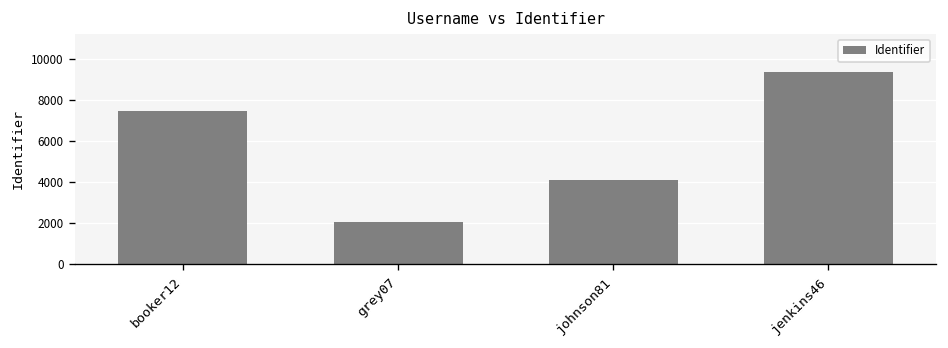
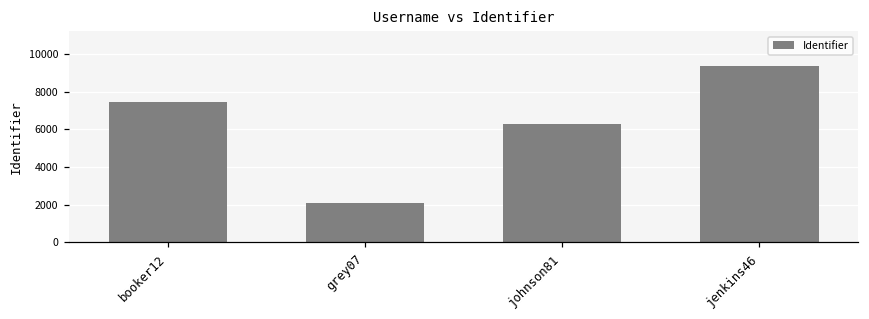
  {
    "booker12": 7500,
    "grey07": 2100,
-   "johnson81": 4100,
+   "johnson81": 6300,
    "jenkins46": 9300
  }
